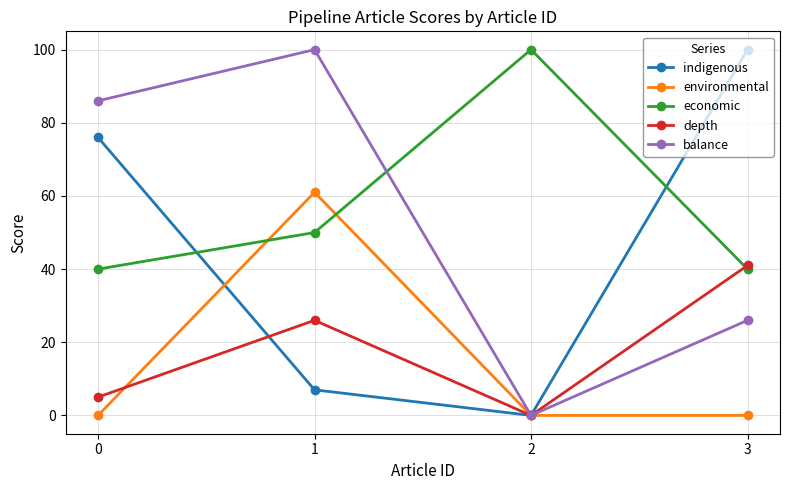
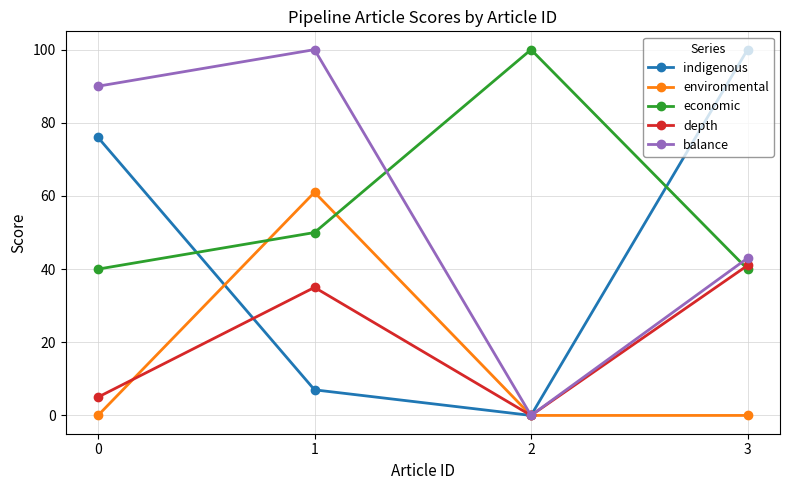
  {
    "indigenous": {
      "0": 76,
      "1": 7
    },
    "environmental": {
      "0": 0,
      "1": 61,
      "3": 0
    },
    "economic": {
      "0": 40,
      "1": 50,
      "2": 100,
      "3": 40
    },
    "depth": {
      "0": 5,
-     "1": 26,
+     "1": 35,
      "3": 41
    },
    "balance": {
-     "0": 86,
+     "0": 90,
      "1": 100,
-     "3": 26
+     "3": 43
    }
  }
